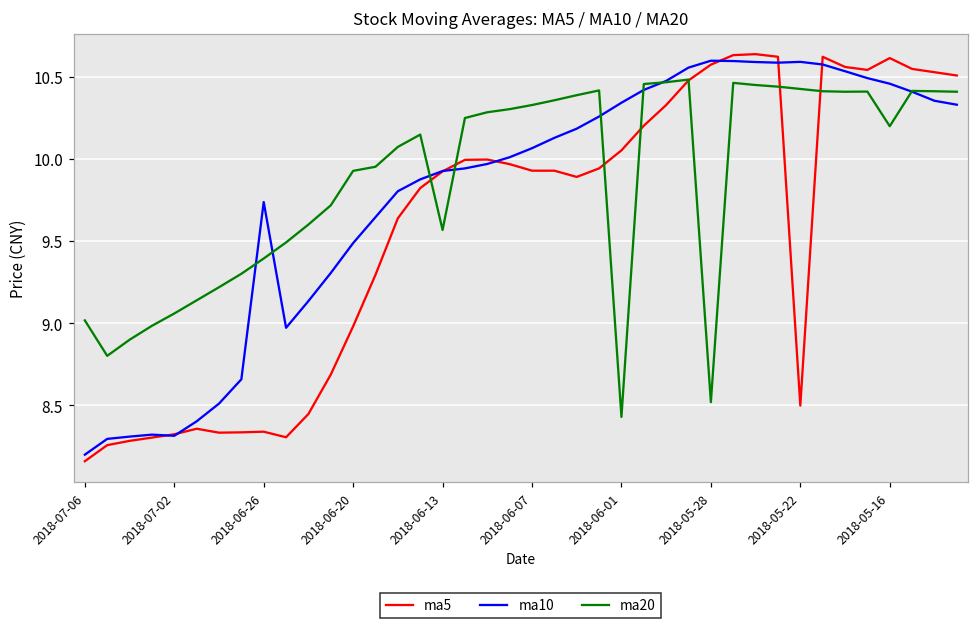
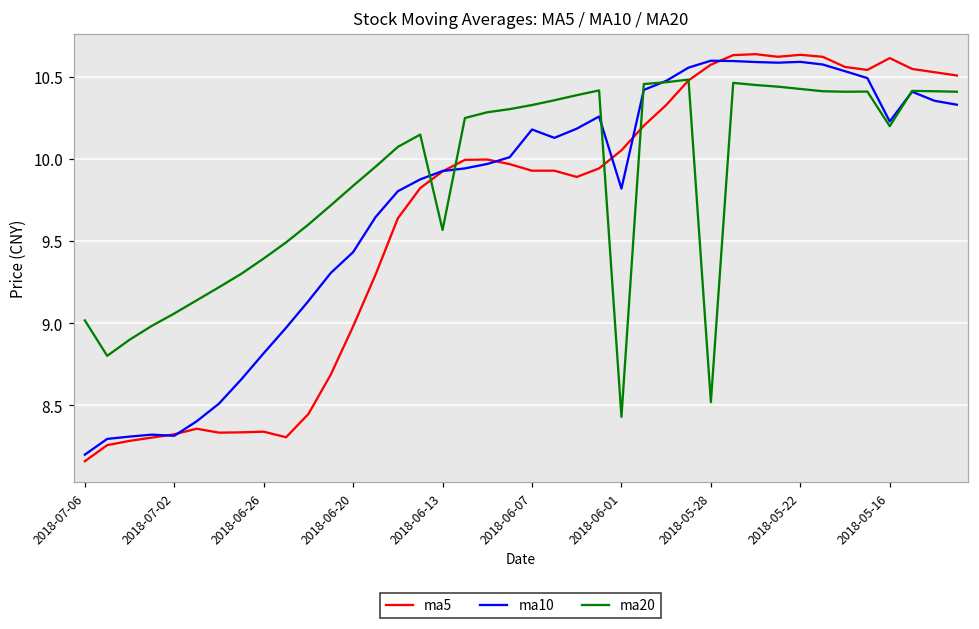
  {
    "ma5": {
      "2018-07-06": 8.16,
      "2018-06-26": 8.34,
      "2018-06-20": 8.98,
      "2018-06-07": 9.93,
      "2018-06-01": 10.05,
      "2018-05-28": 10.58,
-     "2018-05-22": 8.50,
+     "2018-05-22": 10.64,
      "2018-05-16": 10.62
    },
    "ma10": {
      "2018-07-06": 8.20,
-     "2018-06-26": 9.74,
-     "2018-06-20": 9.49,
-     "2018-06-07": 10.07,
-     "2018-06-01": 10.34,
+     "2018-06-26": 8.82,
+     "2018-06-20": 9.43,
+     "2018-06-07": 10.18,
+     "2018-06-01": 9.82,
      "2018-05-28": 10.60,
      "2018-05-22": 10.59,
-     "2018-05-16": 10.46
+     "2018-05-16": 10.23
    },
    "ma20": {
      "2018-07-06": 9.02,
      "2018-07-02": 9.06,
      "2018-06-26": 9.40,
-     "2018-06-20": 9.93,
+     "2018-06-20": 9.84,
      "2018-06-13": 9.57,
      "2018-06-07": 10.33,
      "2018-06-01": 8.43,
      "2018-05-28": 8.52,
      "2018-05-22": 10.43,
      "2018-05-16": 10.20
    }
  }
